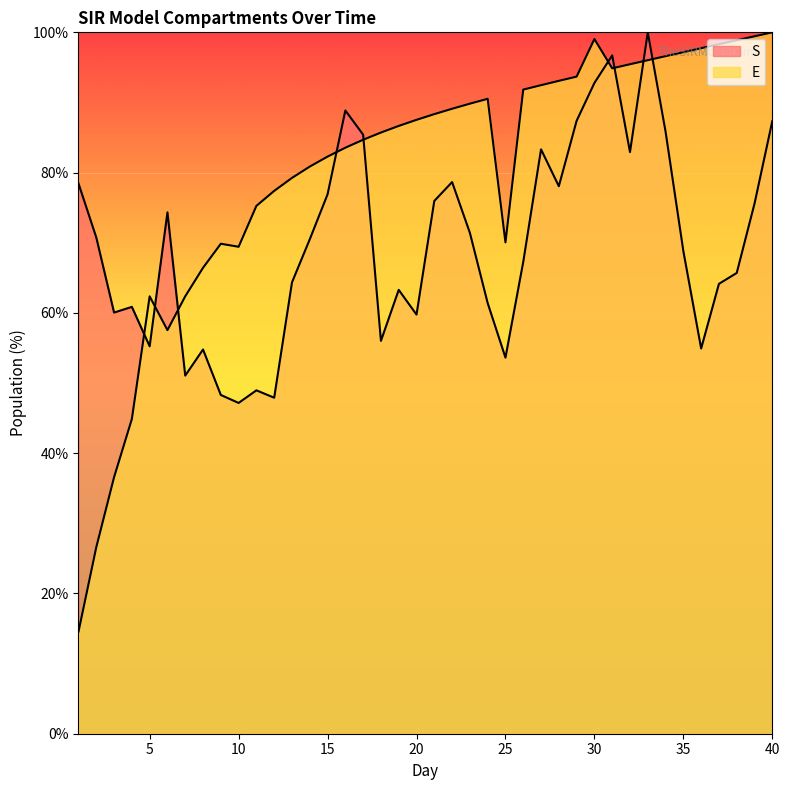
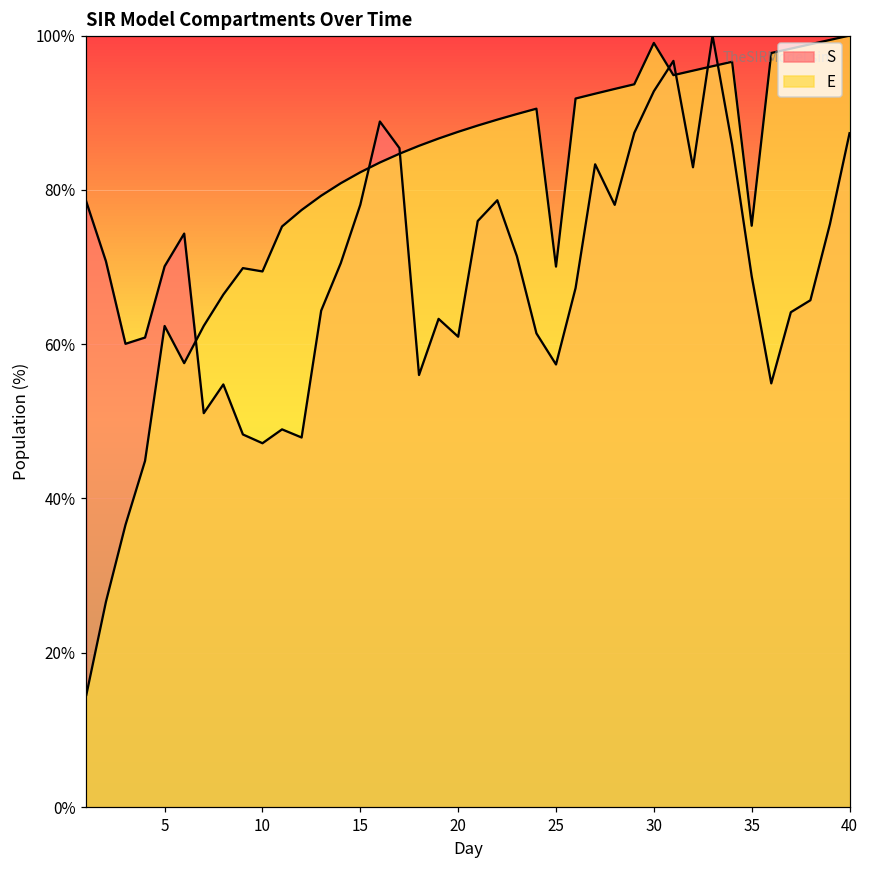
  {
    "S": {
-     "5": "55%",
+     "5": "70%",
      "10": "47%",
-     "15": "77%",
-     "20": "60%",
-     "25": "54%",
+     "15": "78%",
+     "20": "61%",
+     "25": "57%",
      "30": "93%",
      "35": "69%",
      "40": "87%"
    },
    "E": {
      "5": "62%",
      "10": "69%",
      "15": "82%",
      "20": "88%",
      "25": "70%",
      "30": "99%",
-     "35": "97%",
+     "35": "75%",
      "40": "100%"
    }
  }
